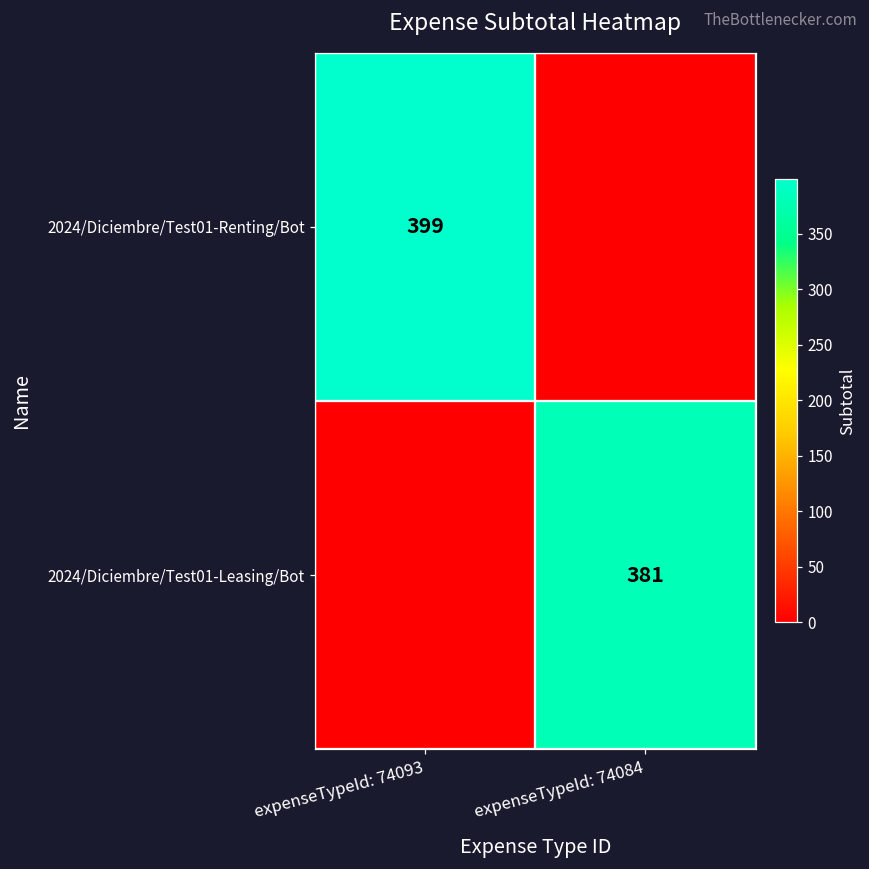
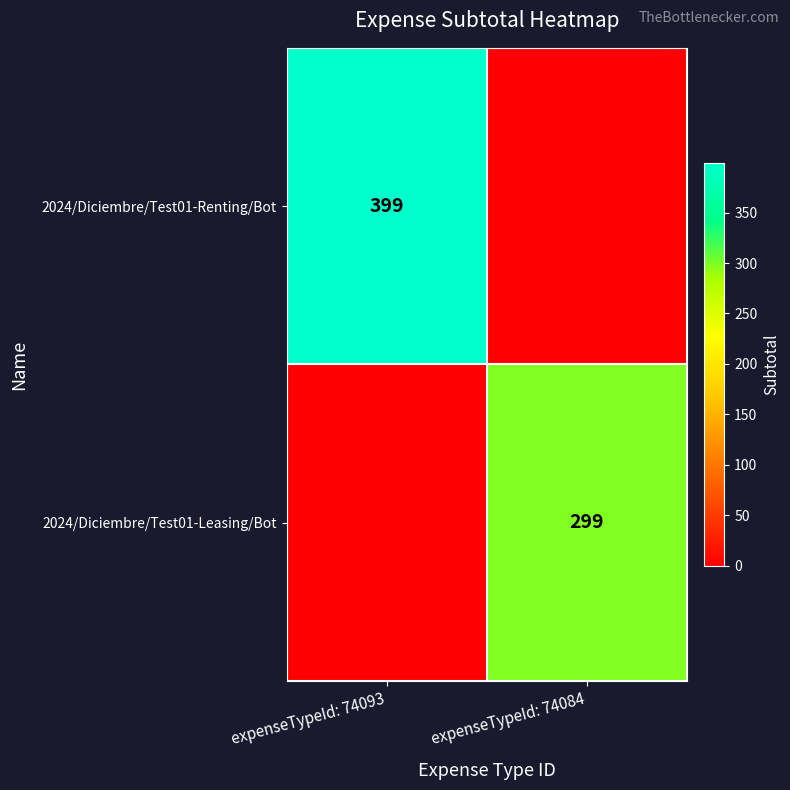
  {
    "2024/Diciembre/Test01-Renting/Bot": {
      "expenseTypeId: 74093": 399
    },
    "2024/Diciembre/Test01-Leasing/Bot": {
-     "expenseTypeId: 74084": 381
+     "expenseTypeId: 74084": 299
    }
  }
